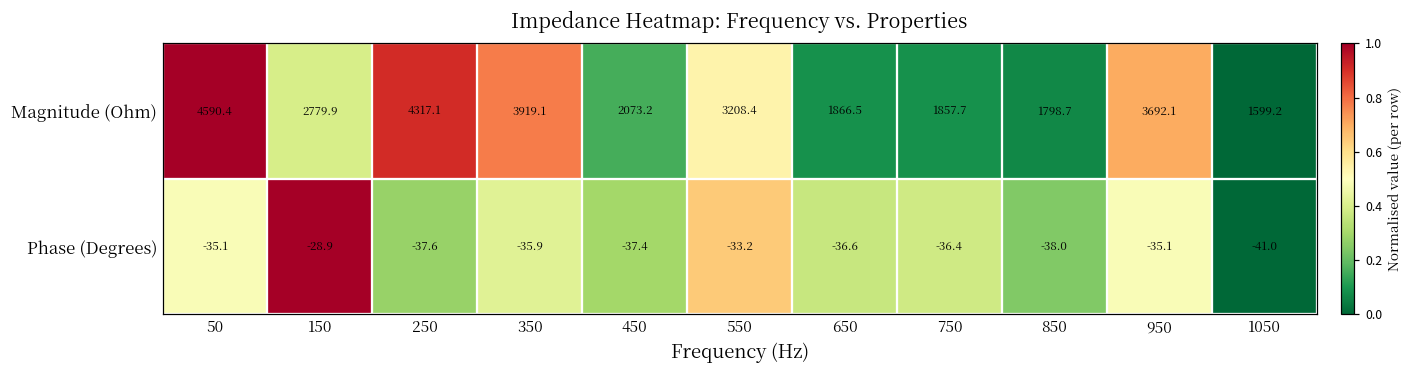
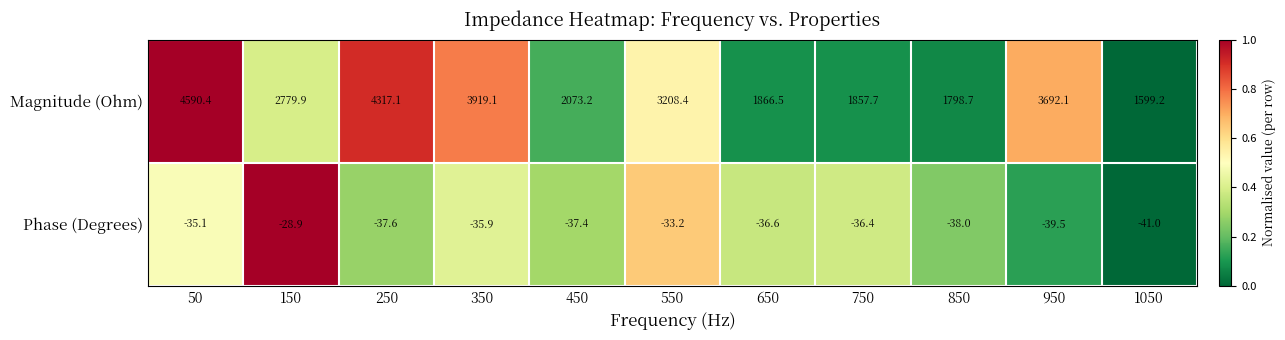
  {
    "Magnitude (Ohm)": {
      "50": 4590.4,
      "150": 2779.9,
      "250": 4317.1,
      "350": 3919.1,
      "450": 2073.2,
      "550": 3208.4,
      "650": 1866.5,
      "750": 1857.7,
      "850": 1798.7,
      "950": 3692.1,
      "1050": 1599.2
    },
    "Phase (Degrees)": {
      "50": -35.1,
      "150": -28.9,
      "250": -37.6,
      "350": -35.9,
      "450": -37.4,
      "550": -33.2,
      "650": -36.6,
      "750": -36.4,
      "850": -38.0,
-     "950": -35.1,
+     "950": -39.5,
      "1050": -41.0
    }
  }
